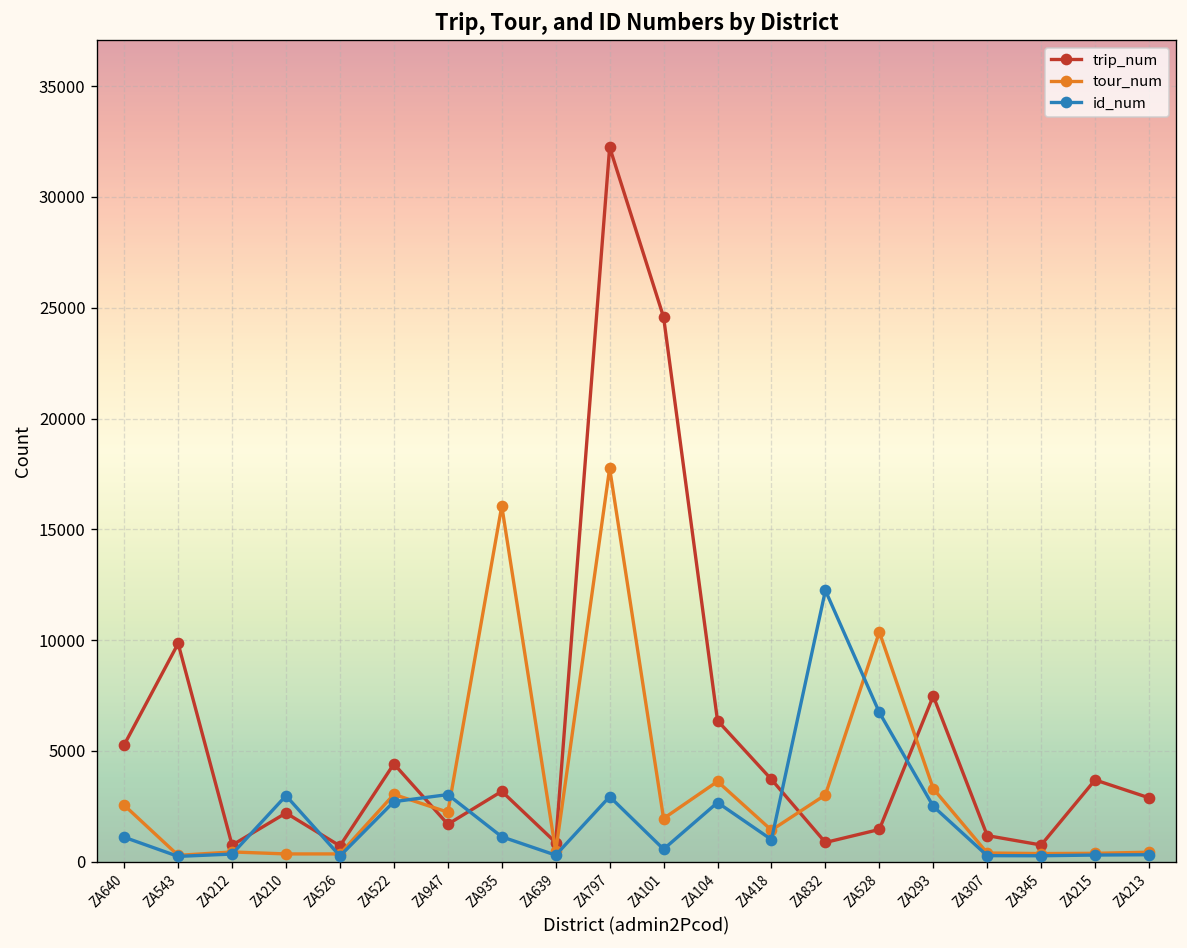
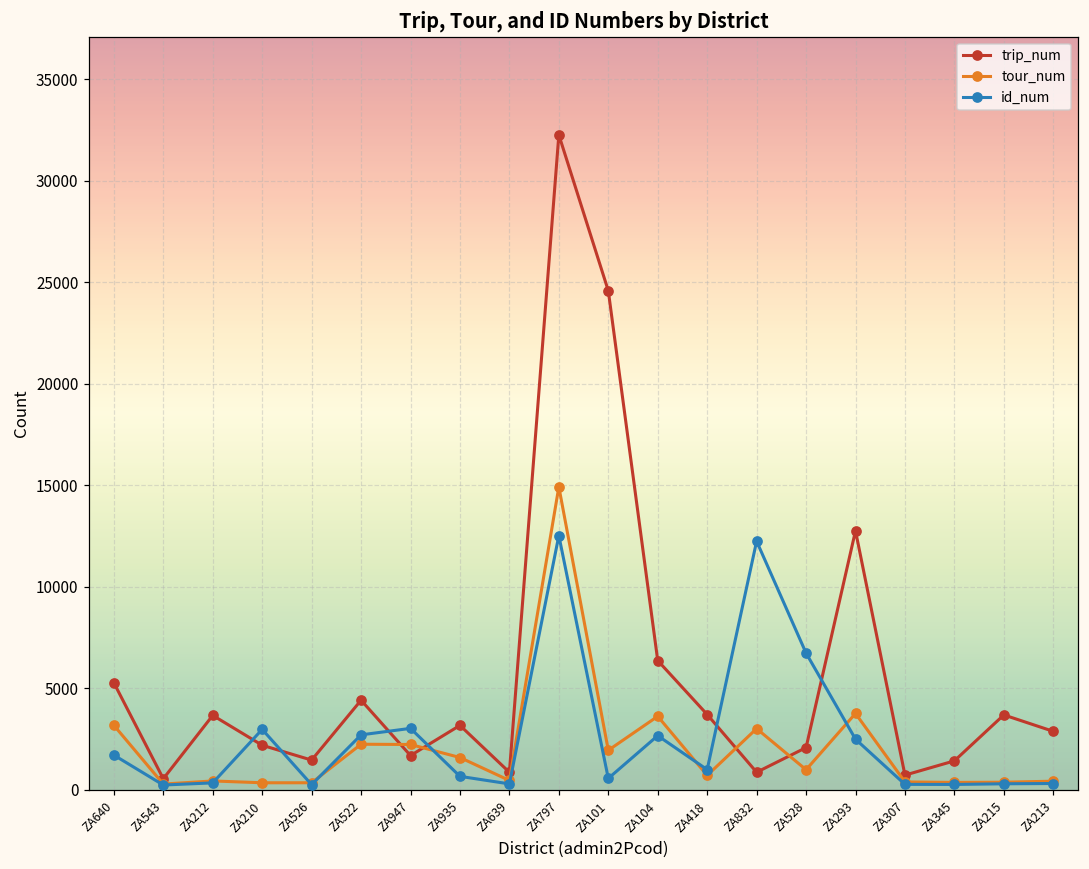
  {
    "trip_num": {
      "ZA640": 5300,
-     "ZA543": 9800,
-     "ZA212": 700,
+     "ZA543": 500,
+     "ZA212": 3700,
      "ZA210": 2200,
-     "ZA526": 700,
+     "ZA526": 1500,
      "ZA522": 4400,
      "ZA947": 1700,
      "ZA935": 3200,
      "ZA639": 900,
      "ZA797": 32200,
      "ZA101": 24600,
      "ZA104": 6400,
      "ZA418": 3700,
      "ZA832": 900,
-     "ZA528": 1500,
-     "ZA293": 7500,
-     "ZA307": 1200,
-     "ZA345": 800,
+     "ZA528": 2100,
+     "ZA293": 12800,
+     "ZA307": 700,
+     "ZA345": 1400,
      "ZA215": 3700,
      "ZA213": 2900
    },
    "tour_num": {
-     "ZA640": 2500,
+     "ZA640": 3200,
      "ZA210": 300,
-     "ZA522": 3000,
+     "ZA522": 2200,
      "ZA947": 2200,
-     "ZA935": 16100,
+     "ZA935": 1600,
      "ZA639": 500,
-     "ZA797": 17800,
+     "ZA797": 14900,
      "ZA101": 1900,
      "ZA104": 3600,
-     "ZA418": 1400,
+     "ZA418": 700,
      "ZA832": 3000,
-     "ZA528": 10400,
-     "ZA293": 3300
+     "ZA528": 1000,
+     "ZA293": 3800
    },
    "id_num": {
-     "ZA640": 1100,
+     "ZA640": 1700,
      "ZA210": 3000,
      "ZA522": 2700,
      "ZA947": 3000,
-     "ZA935": 1100,
+     "ZA935": 700,
      "ZA639": 300,
-     "ZA797": 2900,
+     "ZA797": 12500,
      "ZA101": 600,
      "ZA104": 2700,
      "ZA418": 1000,
      "ZA832": 12200,
      "ZA528": 6700,
      "ZA293": 2500
    }
  }
